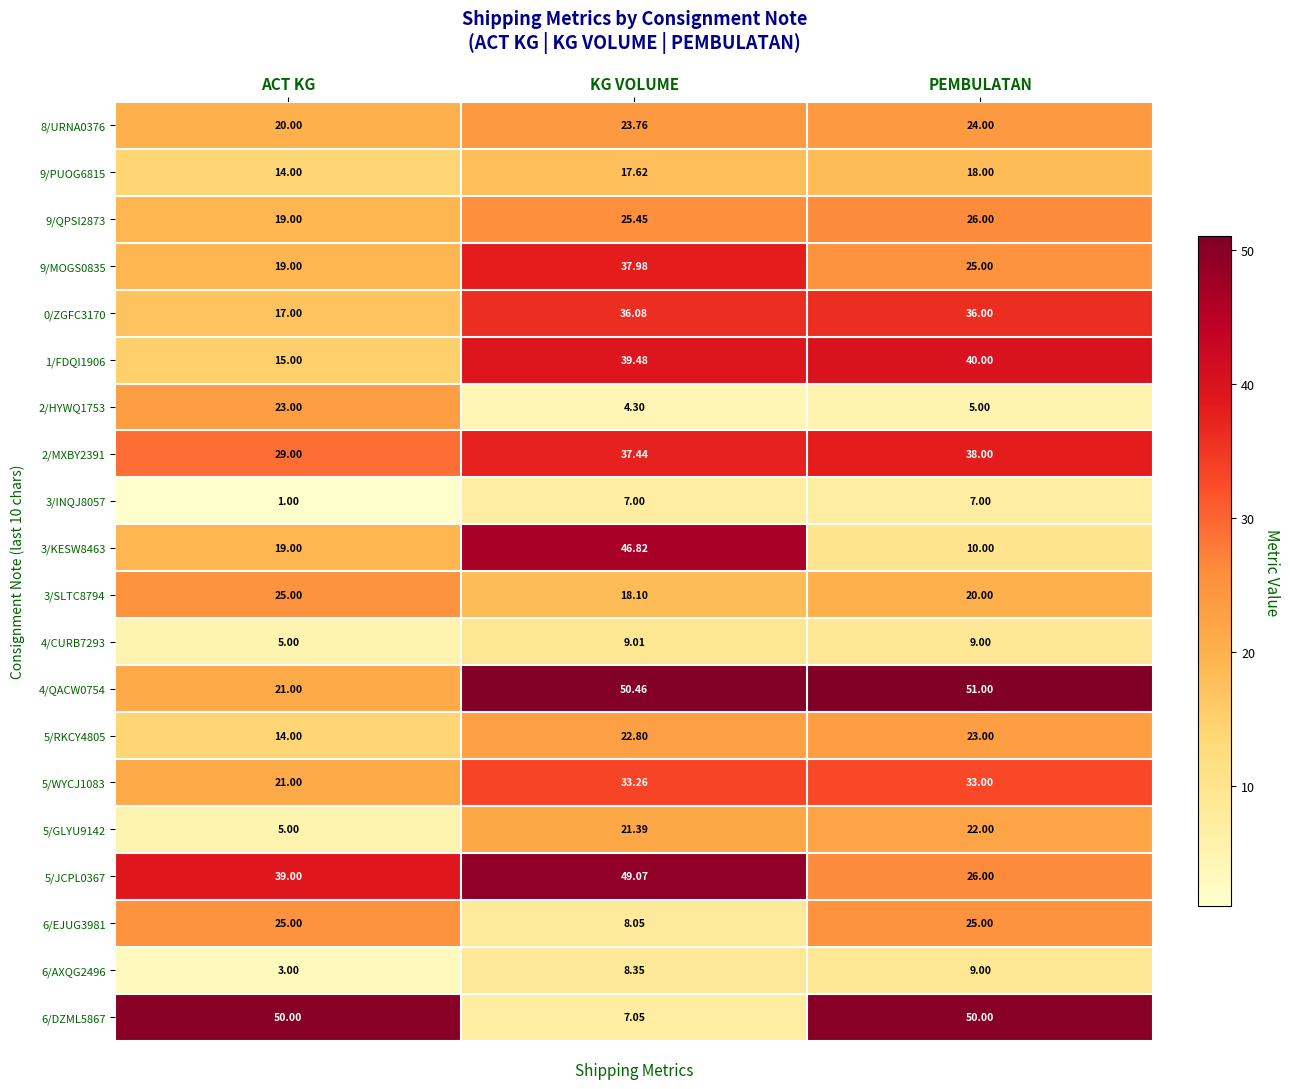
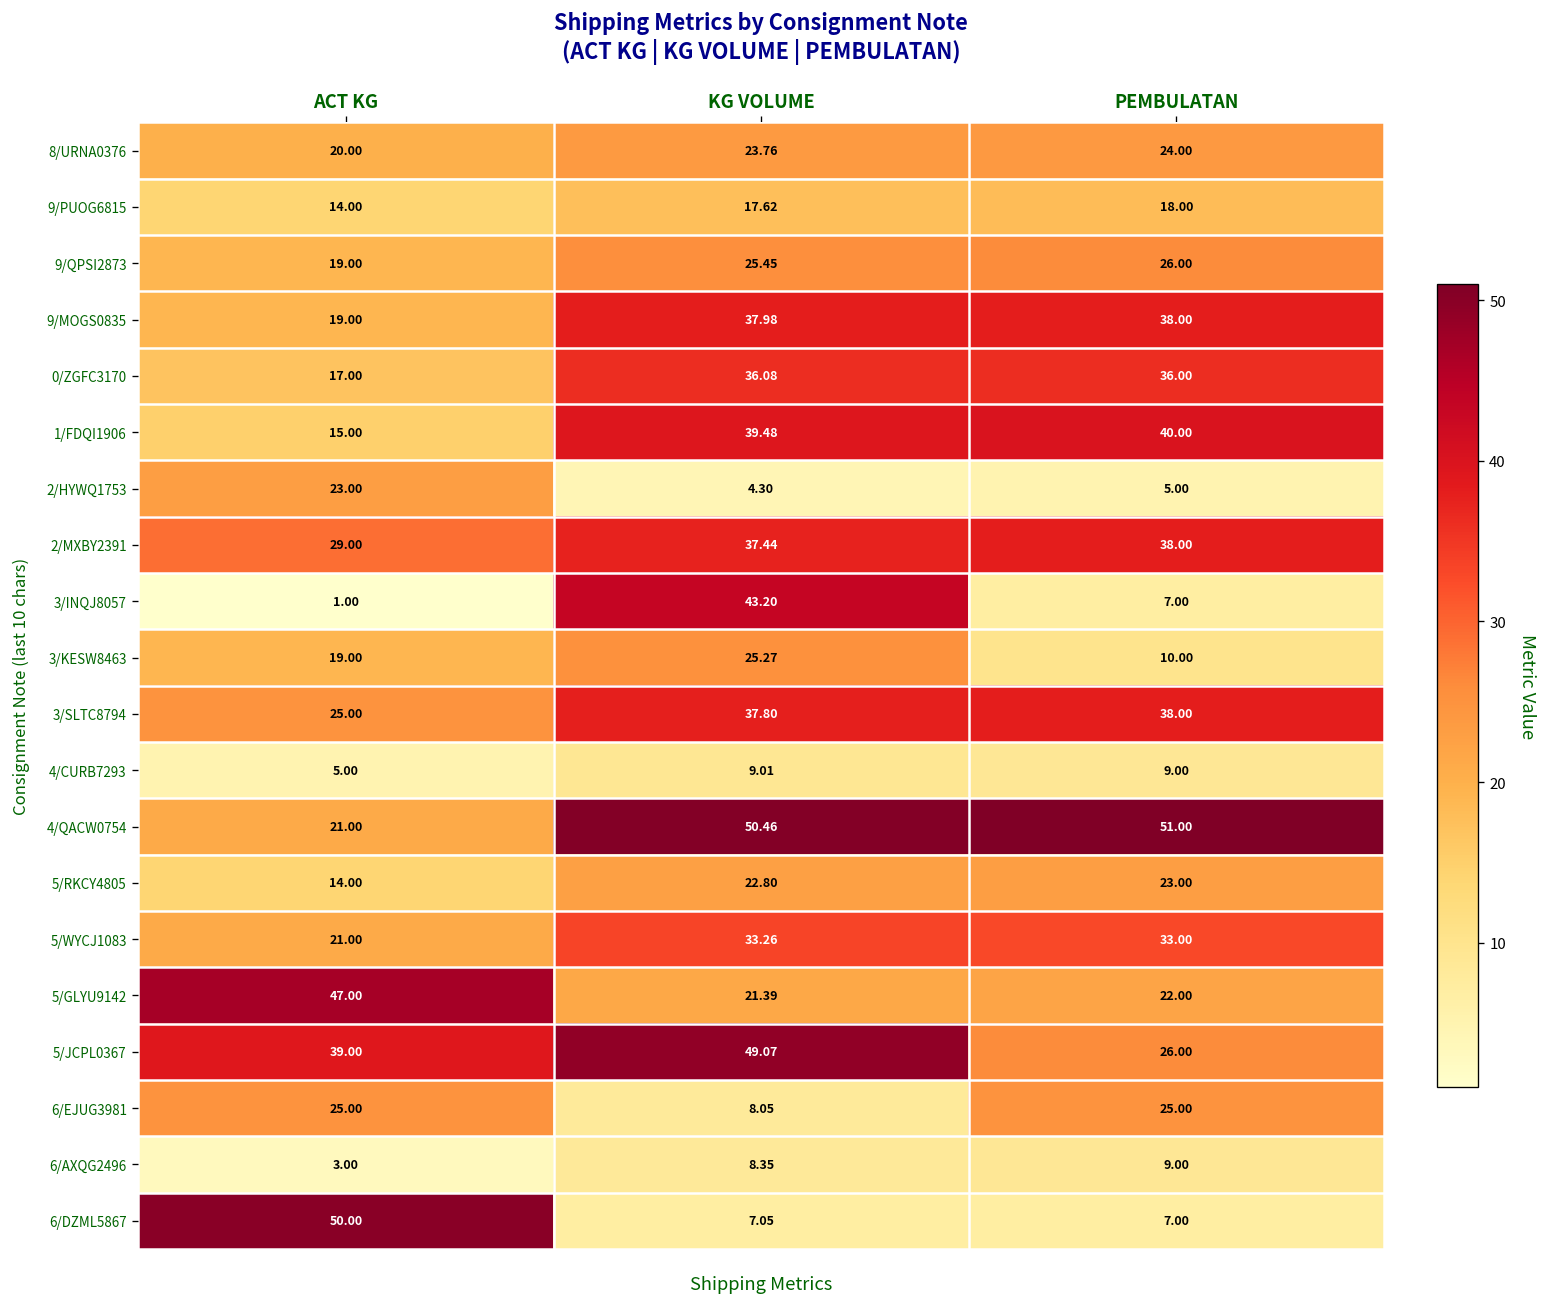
  {
    "8/URNA0376": {
      "ACT KG": 20.00,
      "KG VOLUME": 23.76,
      "PEMBULATAN": 24.00
    },
    "9/PUOG6815": {
      "ACT KG": 14.00,
      "KG VOLUME": 17.62,
      "PEMBULATAN": 18.00
    },
    "9/QPSI2873": {
      "ACT KG": 19.00,
      "KG VOLUME": 25.45,
      "PEMBULATAN": 26.00
    },
    "9/MOGS0835": {
      "ACT KG": 19.00,
      "KG VOLUME": 37.98,
-     "PEMBULATAN": 25.00
+     "PEMBULATAN": 38.00
    },
    "0/ZGFC3170": {
      "ACT KG": 17.00,
      "KG VOLUME": 36.08,
      "PEMBULATAN": 36.00
    },
    "1/FDQI1906": {
      "ACT KG": 15.00,
      "KG VOLUME": 39.48,
      "PEMBULATAN": 40.00
    },
    "2/HYWQ1753": {
      "ACT KG": 23.00,
      "KG VOLUME": 4.30,
      "PEMBULATAN": 5.00
    },
    "2/MXBY2391": {
      "ACT KG": 29.00,
      "KG VOLUME": 37.44,
      "PEMBULATAN": 38.00
    },
    "3/INQJ8057": {
      "ACT KG": 1.00,
-     "KG VOLUME": 7.00,
+     "KG VOLUME": 43.20,
      "PEMBULATAN": 7.00
    },
    "3/KESW8463": {
      "ACT KG": 19.00,
-     "KG VOLUME": 46.82,
+     "KG VOLUME": 25.27,
      "PEMBULATAN": 10.00
    },
    "3/SLTC8794": {
      "ACT KG": 25.00,
-     "KG VOLUME": 18.10,
-     "PEMBULATAN": 20.00
+     "KG VOLUME": 37.80,
+     "PEMBULATAN": 38.00
    },
    "4/CURB7293": {
      "ACT KG": 5.00,
      "KG VOLUME": 9.01,
      "PEMBULATAN": 9.00
    },
    "4/QACW0754": {
      "ACT KG": 21.00,
      "KG VOLUME": 50.46,
      "PEMBULATAN": 51.00
    },
    "5/RKCY4805": {
      "ACT KG": 14.00,
      "KG VOLUME": 22.80,
      "PEMBULATAN": 23.00
    },
    "5/WYCJ1083": {
      "ACT KG": 21.00,
      "KG VOLUME": 33.26,
      "PEMBULATAN": 33.00
    },
    "5/GLYU9142": {
-     "ACT KG": 5.00,
+     "ACT KG": 47.00,
      "KG VOLUME": 21.39,
      "PEMBULATAN": 22.00
    },
    "5/JCPL0367": {
      "ACT KG": 39.00,
      "KG VOLUME": 49.07,
      "PEMBULATAN": 26.00
    },
    "6/EJUG3981": {
      "ACT KG": 25.00,
      "KG VOLUME": 8.05,
      "PEMBULATAN": 25.00
    },
    "6/AXQG2496": {
      "ACT KG": 3.00,
      "KG VOLUME": 8.35,
      "PEMBULATAN": 9.00
    },
    "6/DZML5867": {
      "ACT KG": 50.00,
      "KG VOLUME": 7.05,
-     "PEMBULATAN": 50.00
+     "PEMBULATAN": 7.00
    }
  }
